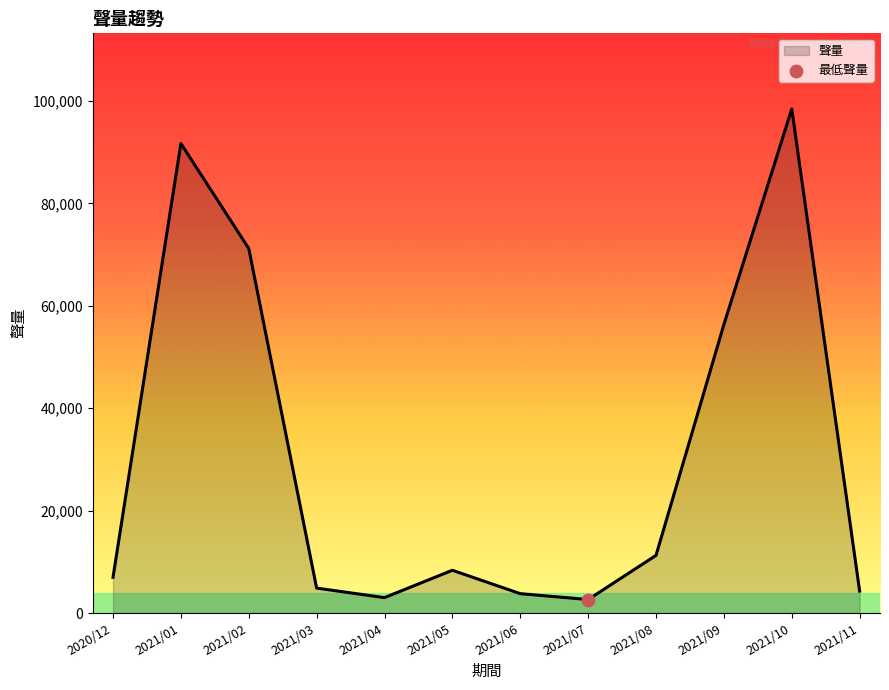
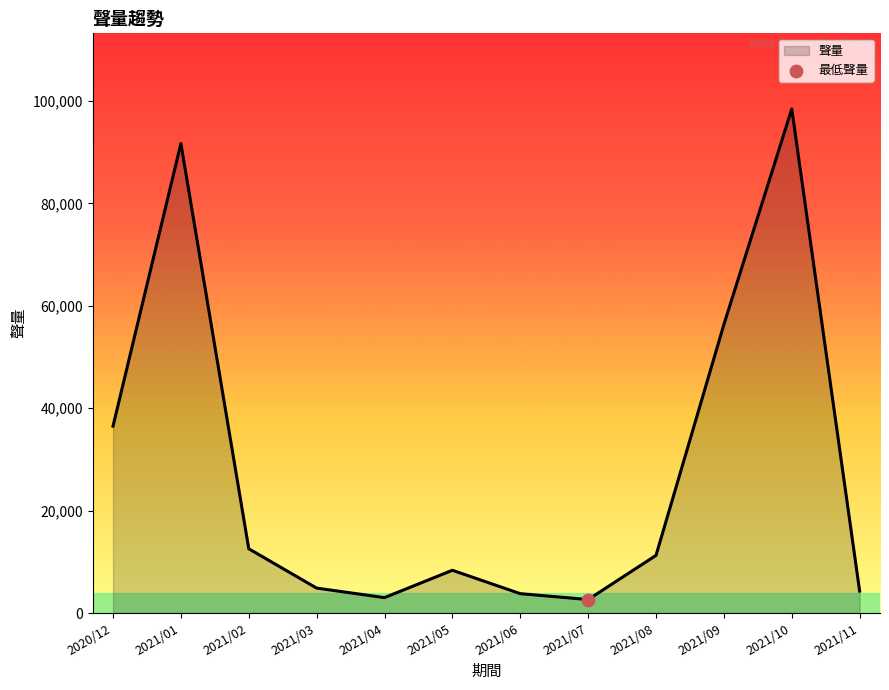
  {
    "聲量": {
-     "2020/12": "7,000",
+     "2020/12": "36,000",
      "2021/01": "92,000",
-     "2021/02": "71,000",
+     "2021/02": "13,000",
      "2021/03": "5,000",
      "2021/05": "8,000",
      "2021/08": "11,000",
      "2021/09": "56,000",
      "2021/10": "98,000",
      "2021/11": "4,000"
    }
  }
